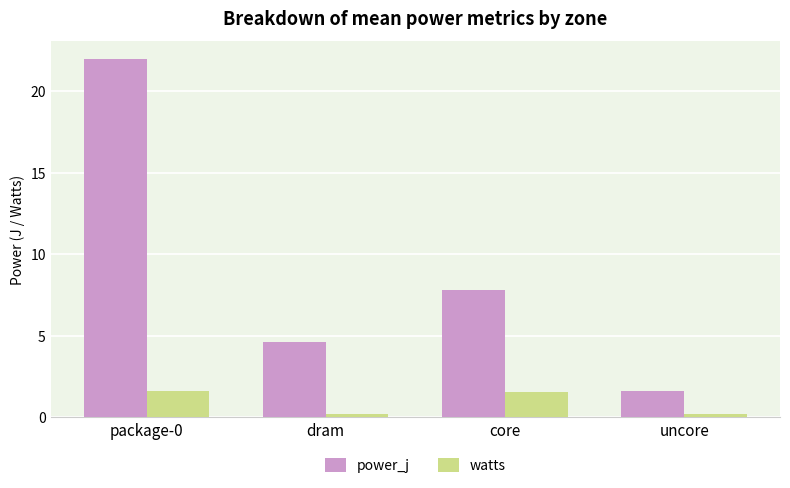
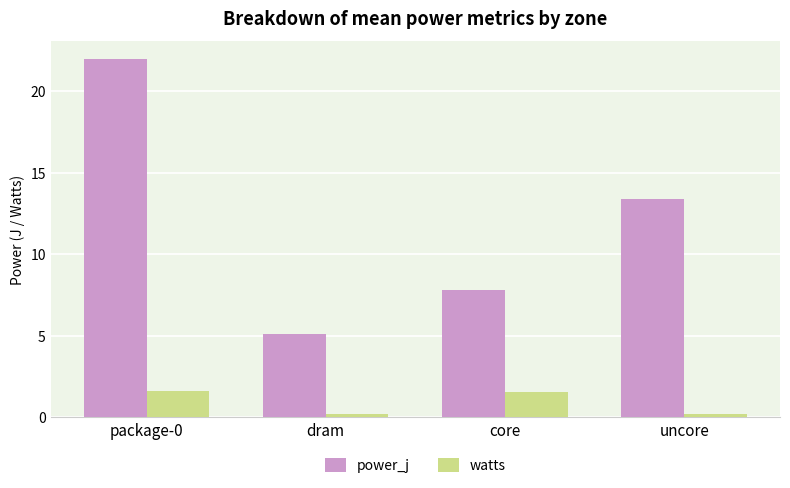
  {
    "power_j": {
      "package-0": 22.0,
-     "dram": 4.6,
+     "dram": 5.1,
      "core": 7.8,
-     "uncore": 1.6
+     "uncore": 13.4
    },
    "watts": {
      "package-0": 1.6,
      "dram": 0.2,
      "core": 1.6,
      "uncore": 0.2
    }
  }
